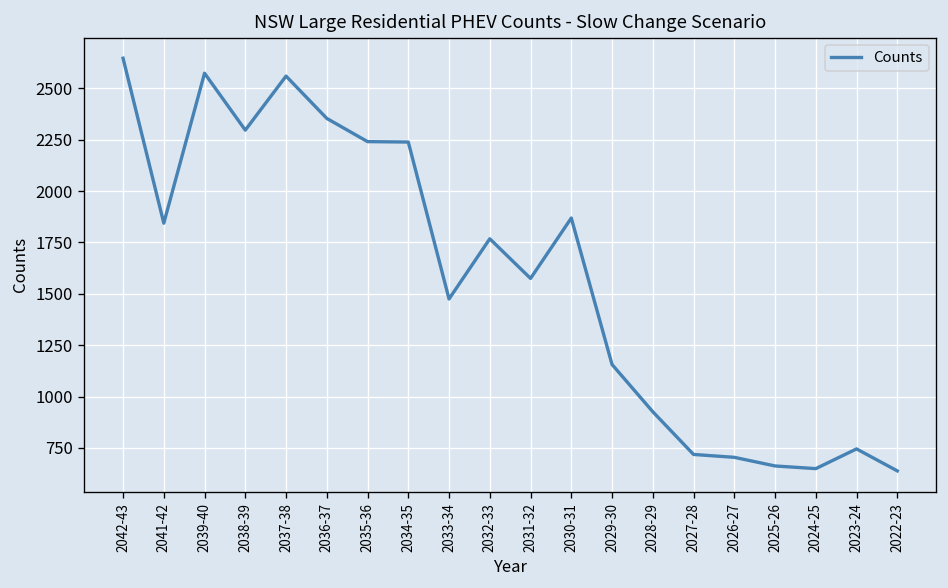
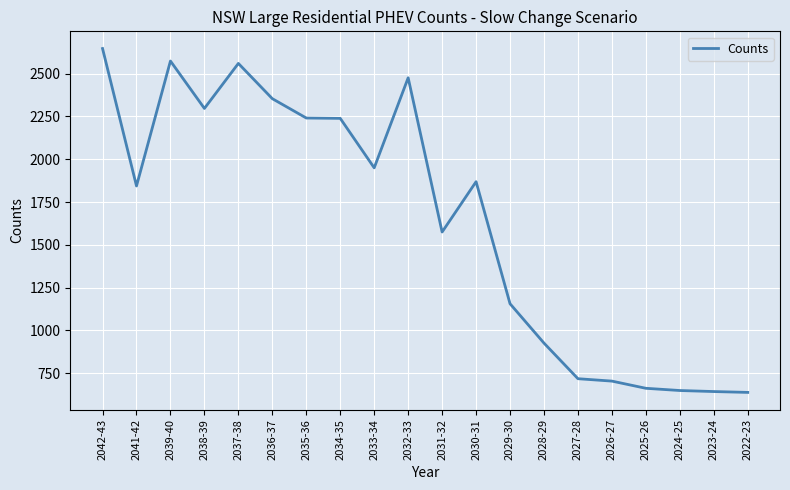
  {
    "2042-43": 2650,
    "2041-42": 1840,
    "2039-40": 2570,
    "2038-39": 2300,
    "2037-38": 2560,
    "2036-37": 2350,
    "2035-36": 2240,
    "2034-35": 2240,
-   "2033-34": 1480,
-   "2032-33": 1770,
+   "2033-34": 1950,
+   "2032-33": 2480,
    "2031-32": 1580,
    "2030-31": 1870,
    "2029-30": 1160,
    "2028-29": 930,
    "2027-28": 720,
    "2026-27": 700,
    "2025-26": 660,
    "2024-25": 650,
-   "2023-24": 750,
+   "2023-24": 640,
    "2022-23": 640
  }
